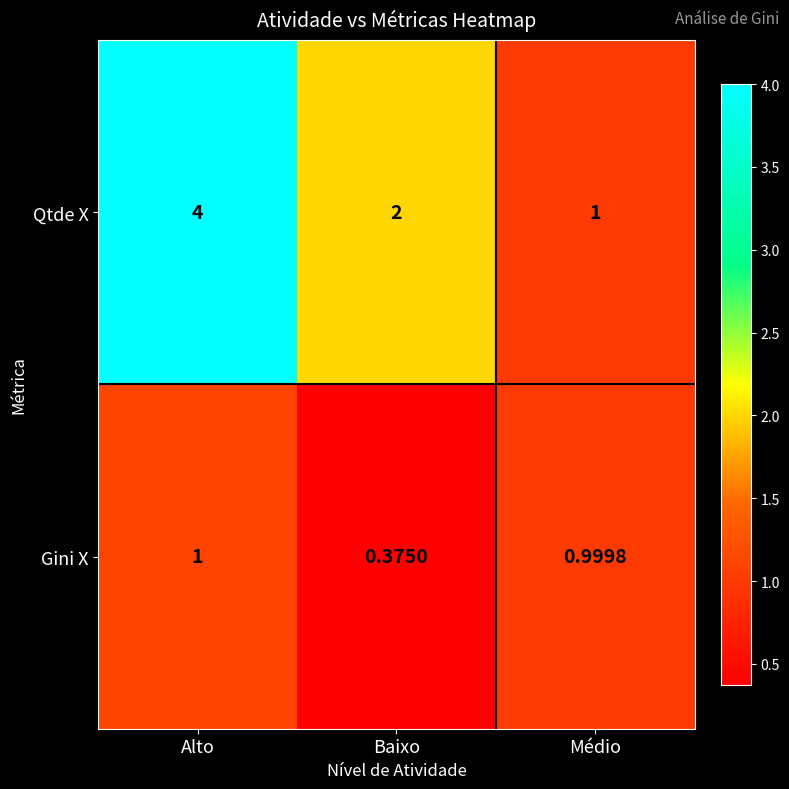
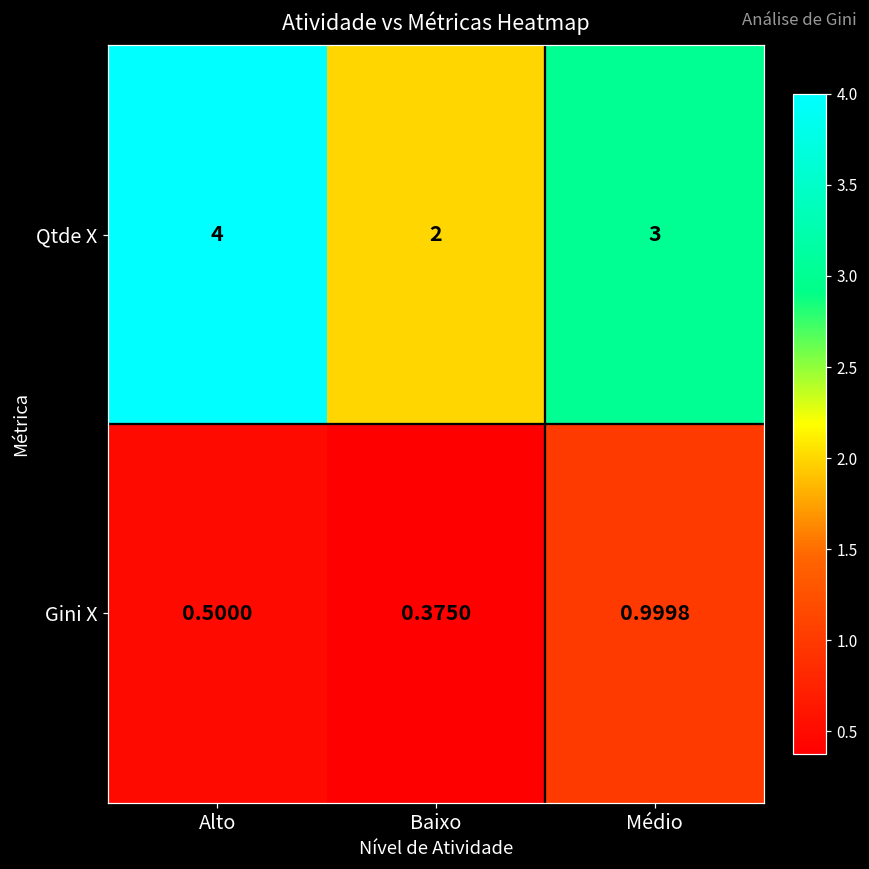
  {
    "Qtde X": {
      "Alto": 4,
      "Baixo": 2,
-     "Médio": 1
+     "Médio": 3
    },
    "Gini X": {
-     "Alto": 1,
+     "Alto": 0.5000,
      "Baixo": 0.3750,
      "Médio": 0.9998
    }
  }
